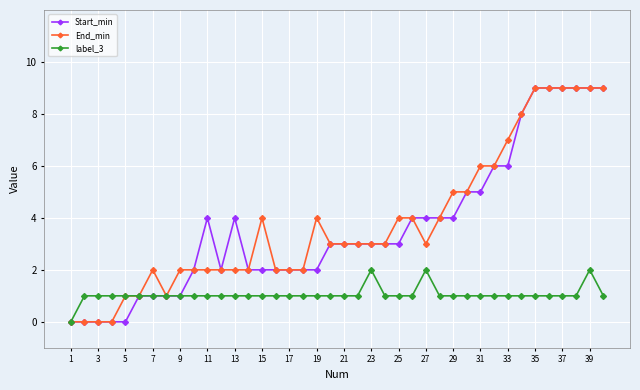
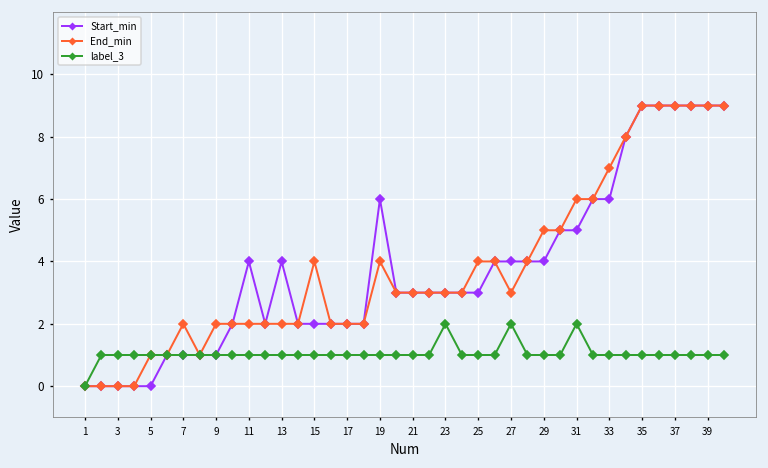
  {
    "Start_min": {
      "5": 0,
      "11": 4,
      "13": 4,
      "15": 2,
-     "19": 2,
+     "19": 6,
      "25": 3,
      "27": 4,
      "29": 4,
      "31": 5,
      "33": 6
    },
    "End_min": {
      "7": 2,
      "9": 2,
      "11": 2,
      "13": 2,
      "15": 4,
      "19": 4,
      "25": 4,
      "27": 3,
      "29": 5,
      "31": 6,
      "33": 7
    },
    "label_3": {
      "3": 1,
      "11": 1,
      "13": 1,
      "15": 1,
      "17": 1,
      "19": 1,
      "21": 1,
      "23": 2,
      "25": 1,
      "27": 2,
      "29": 1,
-     "31": 1,
+     "31": 2,
      "33": 1,
      "35": 1,
      "37": 1,
-     "39": 2
+     "39": 1
    }
  }
